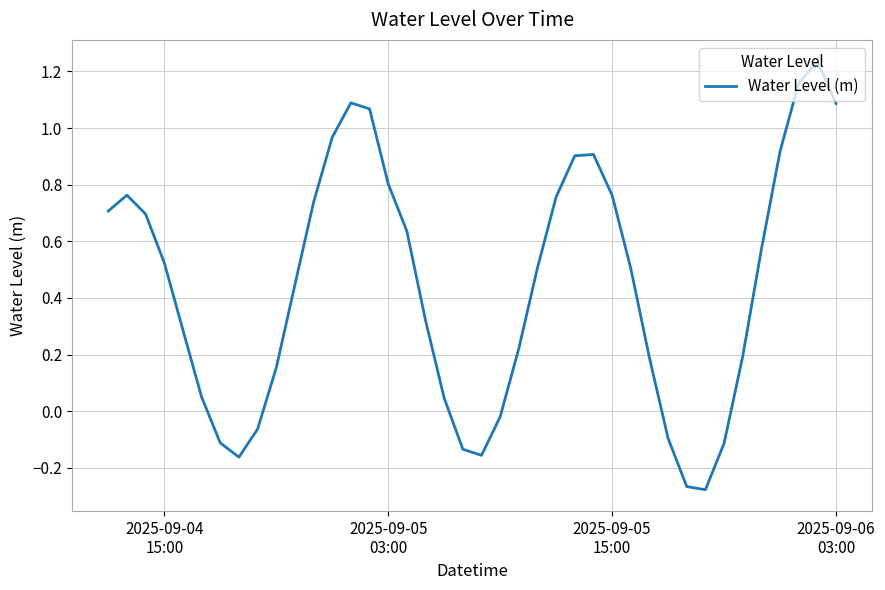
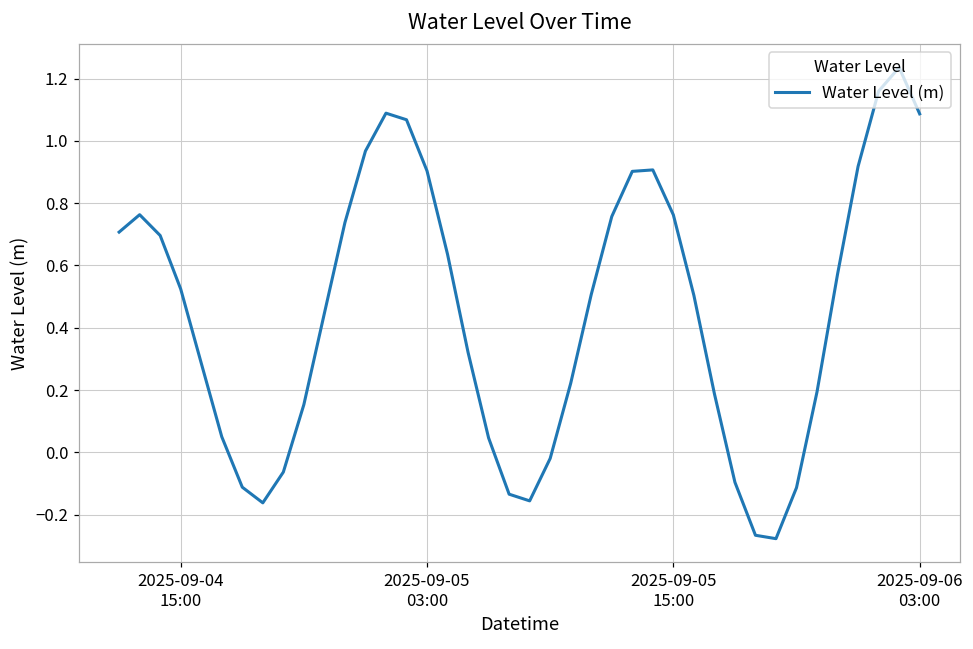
  {
    "2025-09-04 15:00": 0.52,
-   "2025-09-05 03:00": 0.80,
+   "2025-09-05 03:00": 0.90,
    "2025-09-05 15:00": 0.76,
    "2025-09-06 03:00": 1.09
  }
